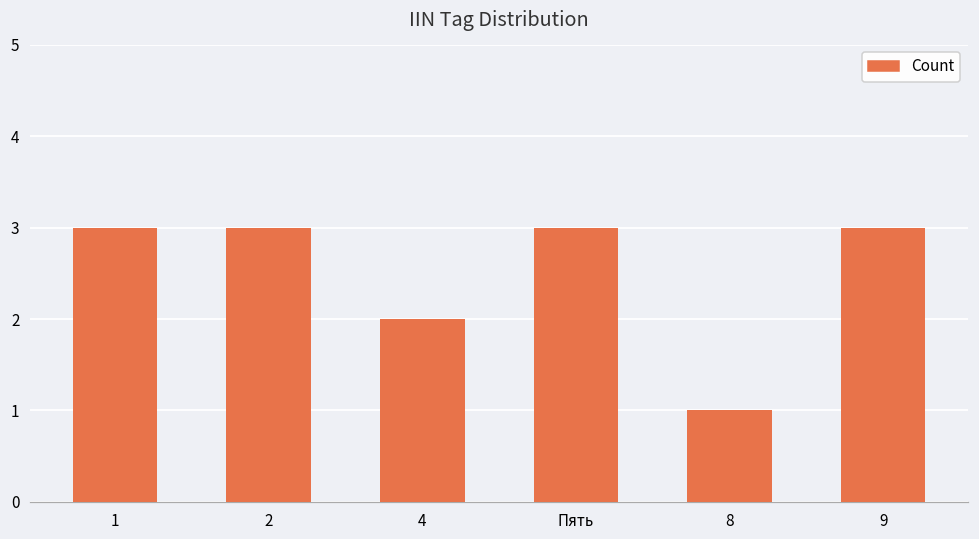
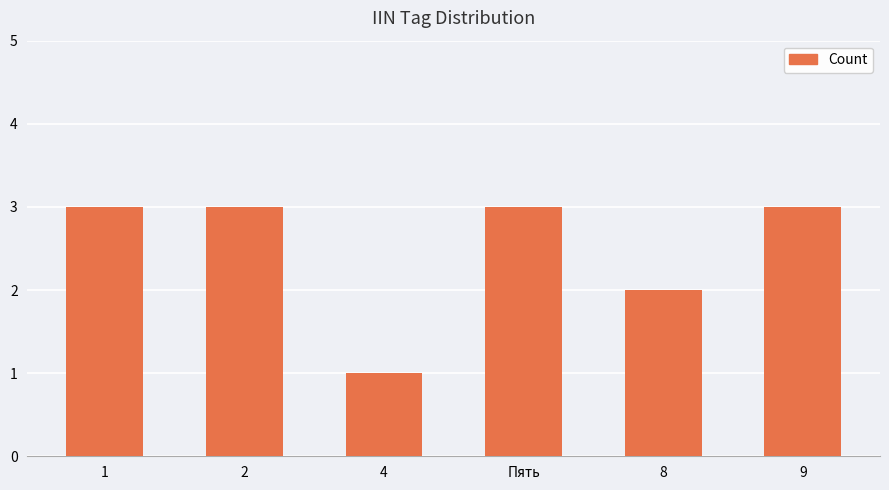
  {
    "1": 3,
    "2": 3,
-   "4": 2,
+   "4": 1,
    "Пять": 3,
-   "8": 1,
+   "8": 2,
    "9": 3
  }
